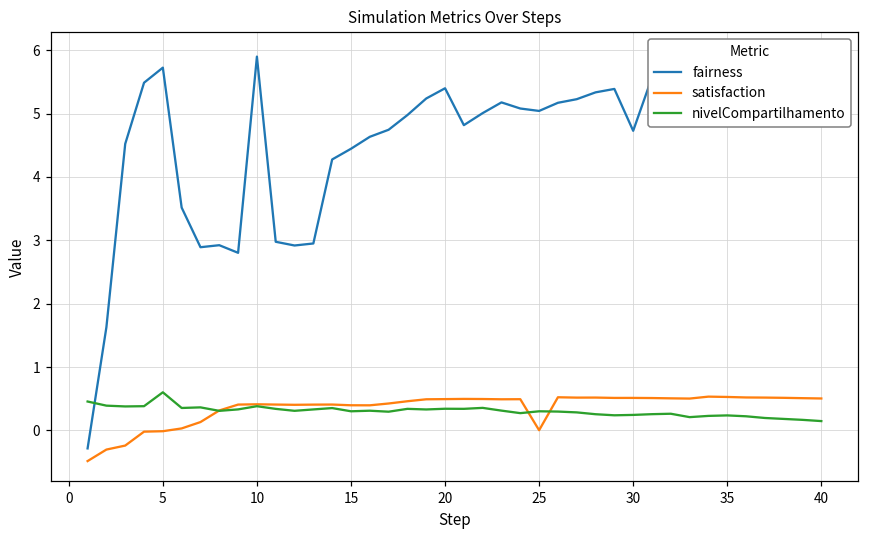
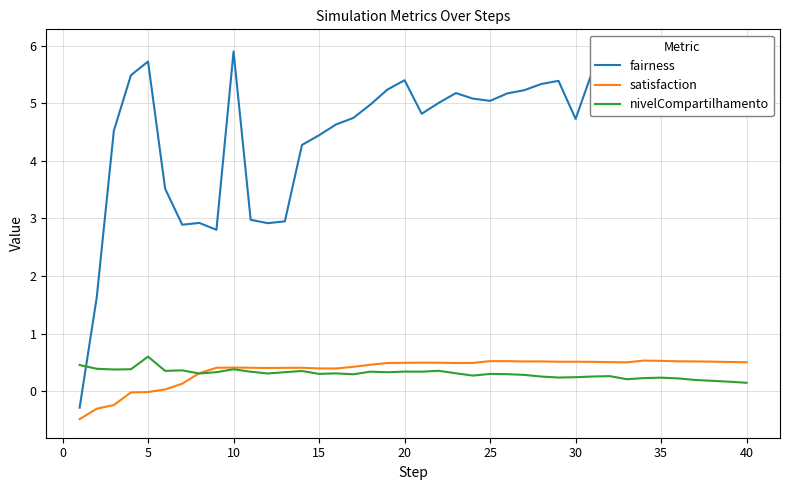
  {
    "fairness": {
      "5": 5.7,
      "10": 5.9,
      "15": 4.4,
      "20": 5.4,
      "25": 5.0,
      "30": 4.7
    },
    "satisfaction": {
      "5": 0.0,
      "15": 0.4,
      "20": 0.5,
-     "25": 0.0,
+     "25": 0.5,
      "30": 0.5,
      "35": 0.5,
      "40": 0.5
    },
    "nivelCompartilhamento": {
      "5": 0.6,
      "15": 0.3,
      "20": 0.3,
      "25": 0.3,
      "30": 0.2,
      "35": 0.2,
      "40": 0.1
    }
  }
